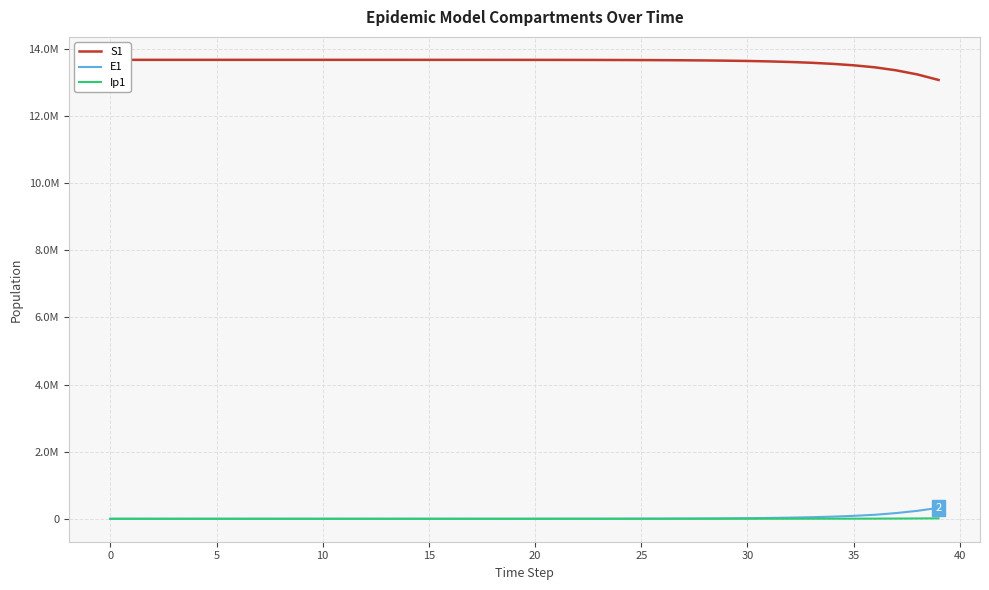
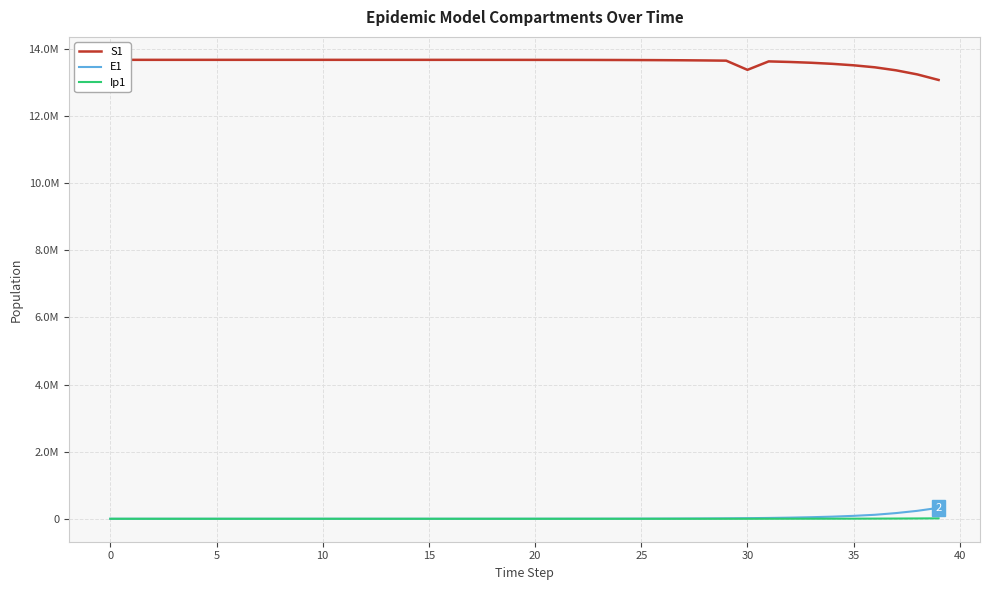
  {
    "S1": {
      "5": 13700000,
      "10": 13700000,
      "15": 13700000,
      "20": 13700000,
      "25": 13700000,
-     "30": 13600000,
+     "30": 13400000,
      "35": 13500000
    },
    "E1": {
      "35": 100000
    },
    "Ip1": {
      "35": 0
    }
  }
